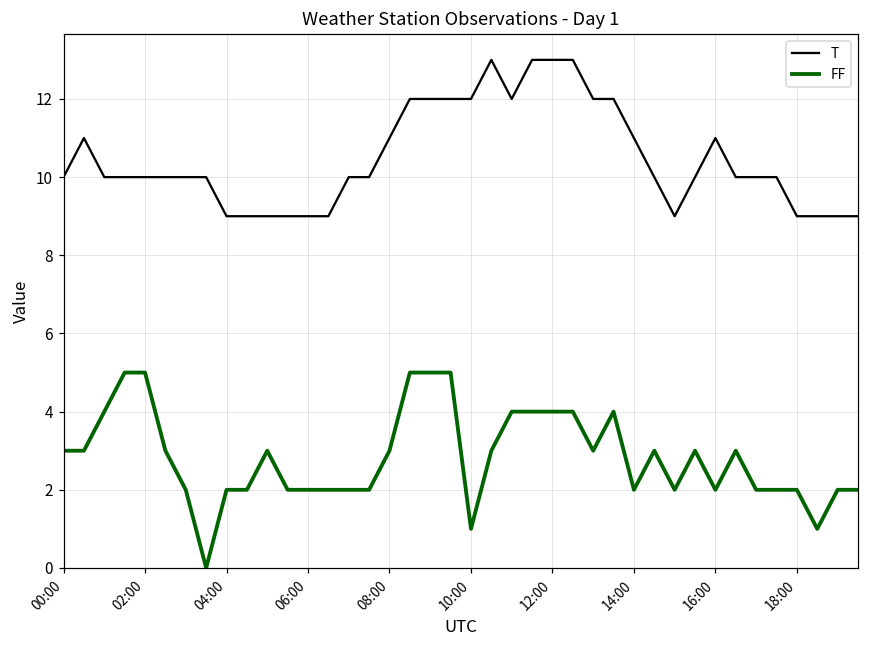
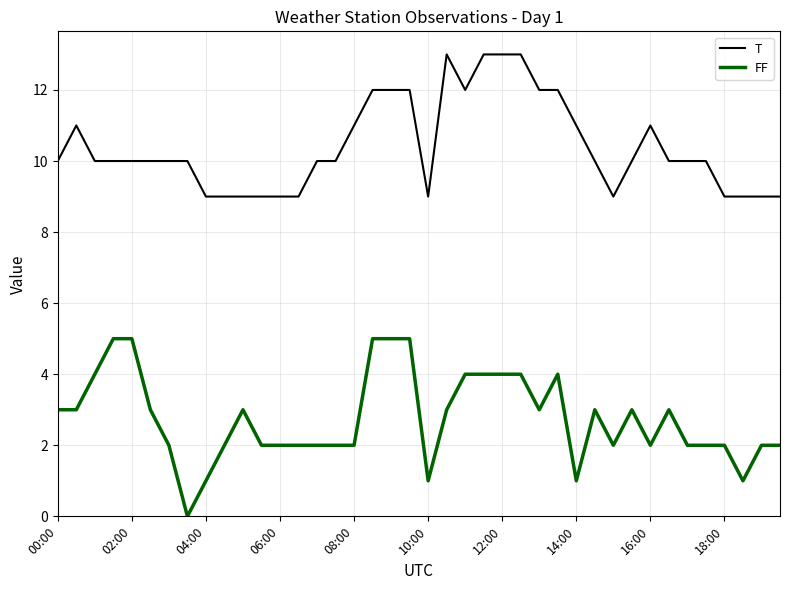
  {
    "T": {
      "00:00": 10,
      "02:00": 10,
      "04:00": 9,
      "06:00": 9,
      "08:00": 11,
-     "10:00": 12,
+     "10:00": 9,
      "12:00": 13,
      "14:00": 11,
      "16:00": 11,
      "18:00": 9
    },
    "FF": {
      "00:00": 3,
      "02:00": 5,
-     "04:00": 2,
+     "04:00": 1,
      "06:00": 2,
-     "08:00": 3,
+     "08:00": 2,
      "10:00": 1,
      "12:00": 4,
-     "14:00": 2,
+     "14:00": 1,
      "16:00": 2,
      "18:00": 2
    }
  }
